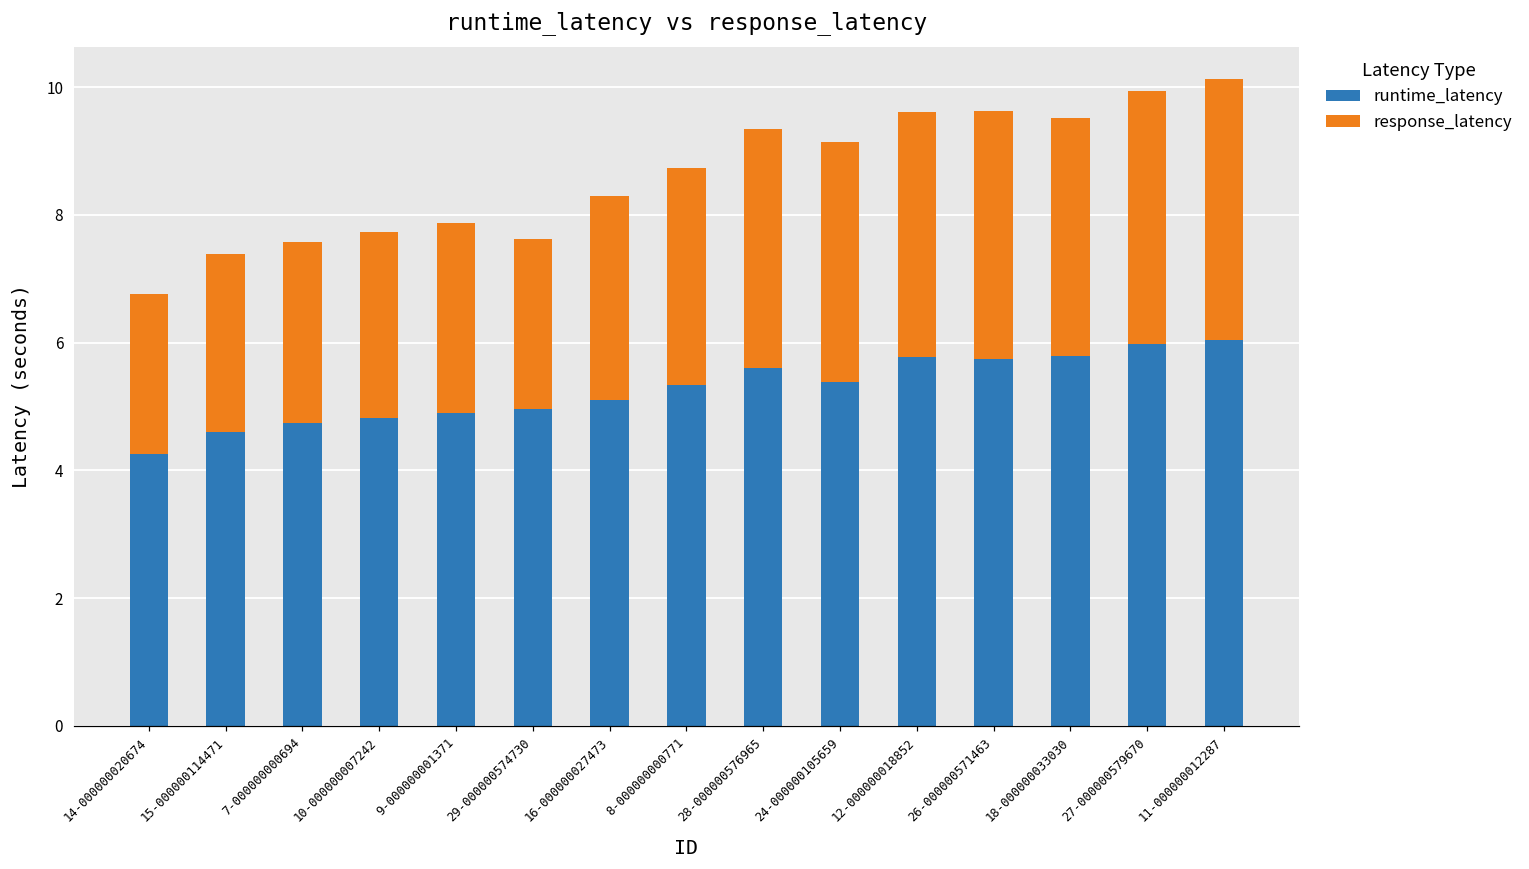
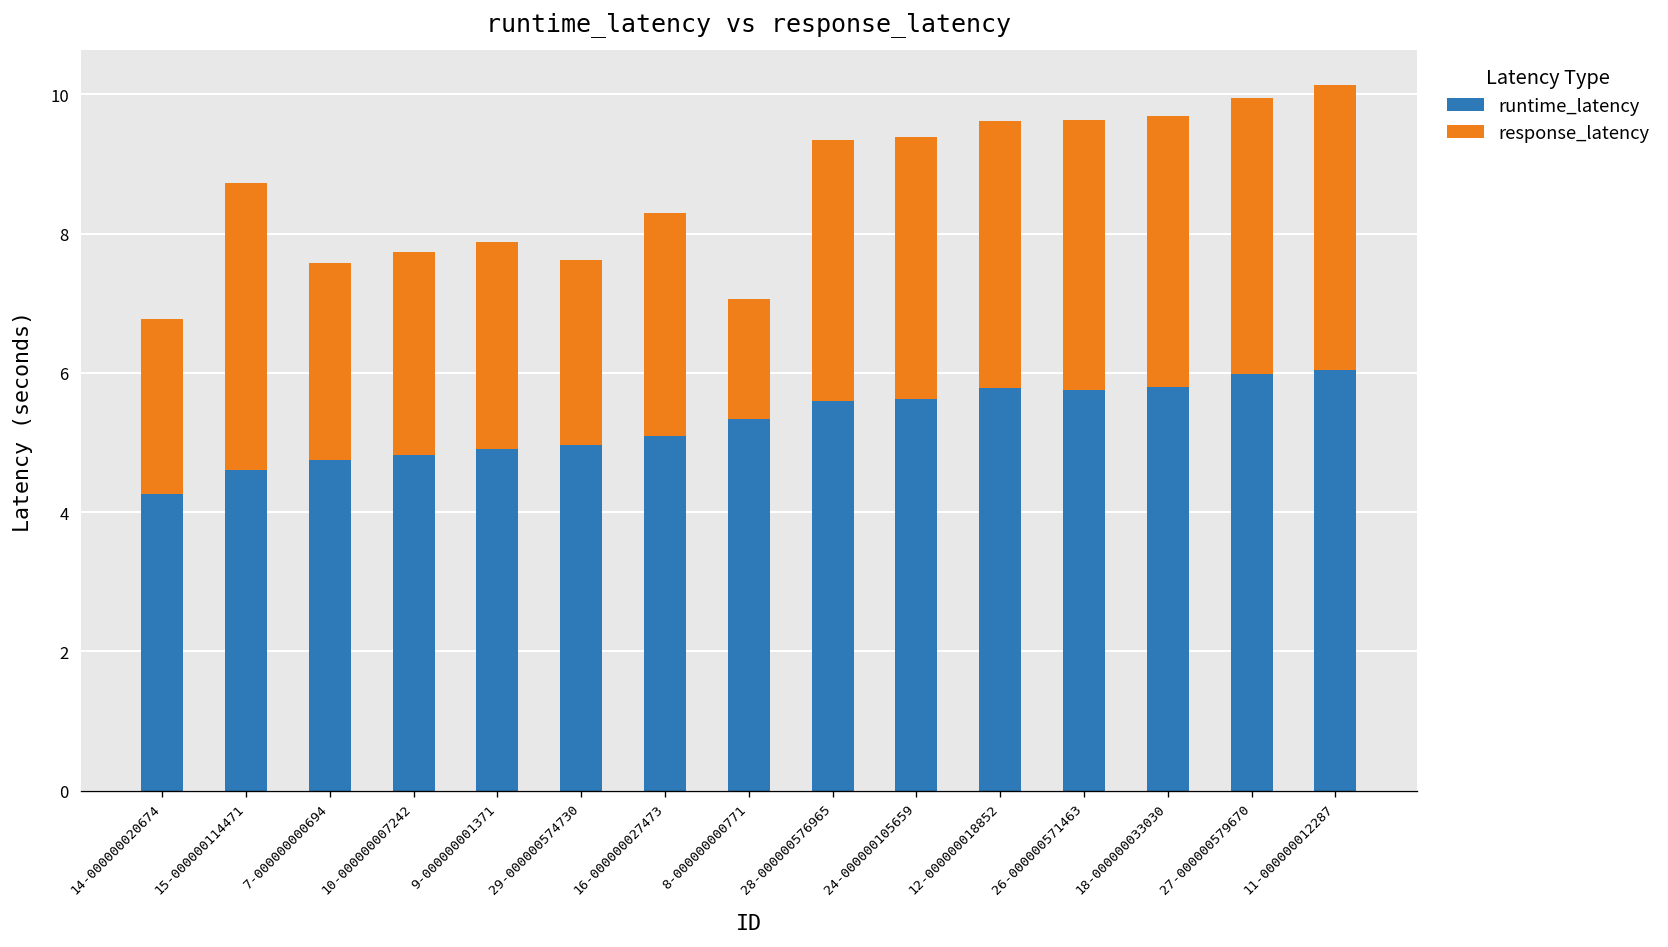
  {
    "runtime_latency": {
      "14-000000020674": 4.3,
      "15-000000114471": 4.6,
      "7-000000000694": 4.7,
      "10-000000007242": 4.8,
      "9-000000001371": 4.9,
      "29-000000574730": 5.0,
      "16-000000027473": 5.1,
      "8-000000000771": 5.3,
      "28-000000576965": 5.6,
-     "24-000000105659": 5.4,
+     "24-000000105659": 5.6,
      "12-000000018852": 5.8,
      "26-000000571463": 5.8,
      "18-000000033030": 5.8,
      "27-000000579670": 6.0,
      "11-000000012287": 6.0
    },
    "response_latency": {
      "14-000000020674": 2.5,
-     "15-000000114471": 2.8,
+     "15-000000114471": 4.1,
      "7-000000000694": 2.8,
      "10-000000007242": 2.9,
      "9-000000001371": 3.0,
      "29-000000574730": 2.7,
      "16-000000027473": 3.2,
-     "8-000000000771": 3.4,
+     "8-000000000771": 1.7,
      "28-000000576965": 3.7,
      "24-000000105659": 3.8,
      "12-000000018852": 3.8,
      "26-000000571463": 3.9,
-     "18-000000033030": 3.7,
+     "18-000000033030": 3.9,
      "27-000000579670": 4.0,
      "11-000000012287": 4.1
    }
  }
